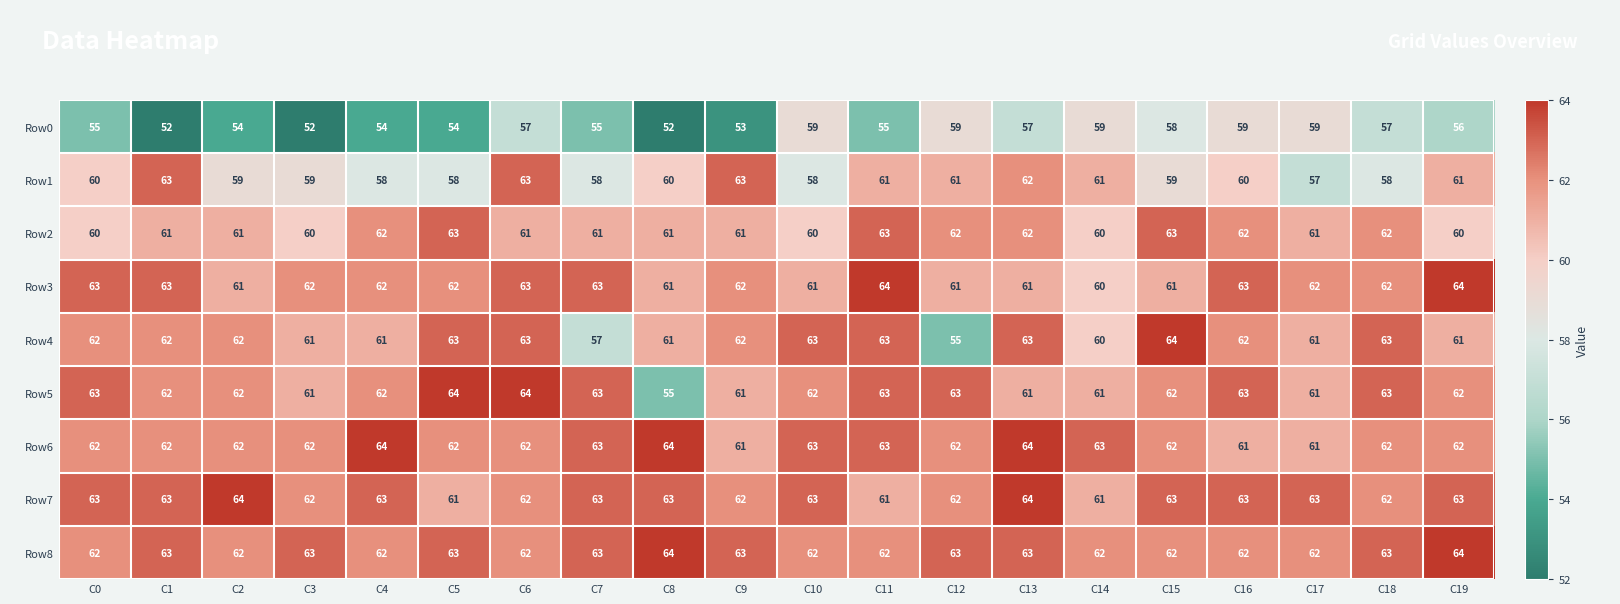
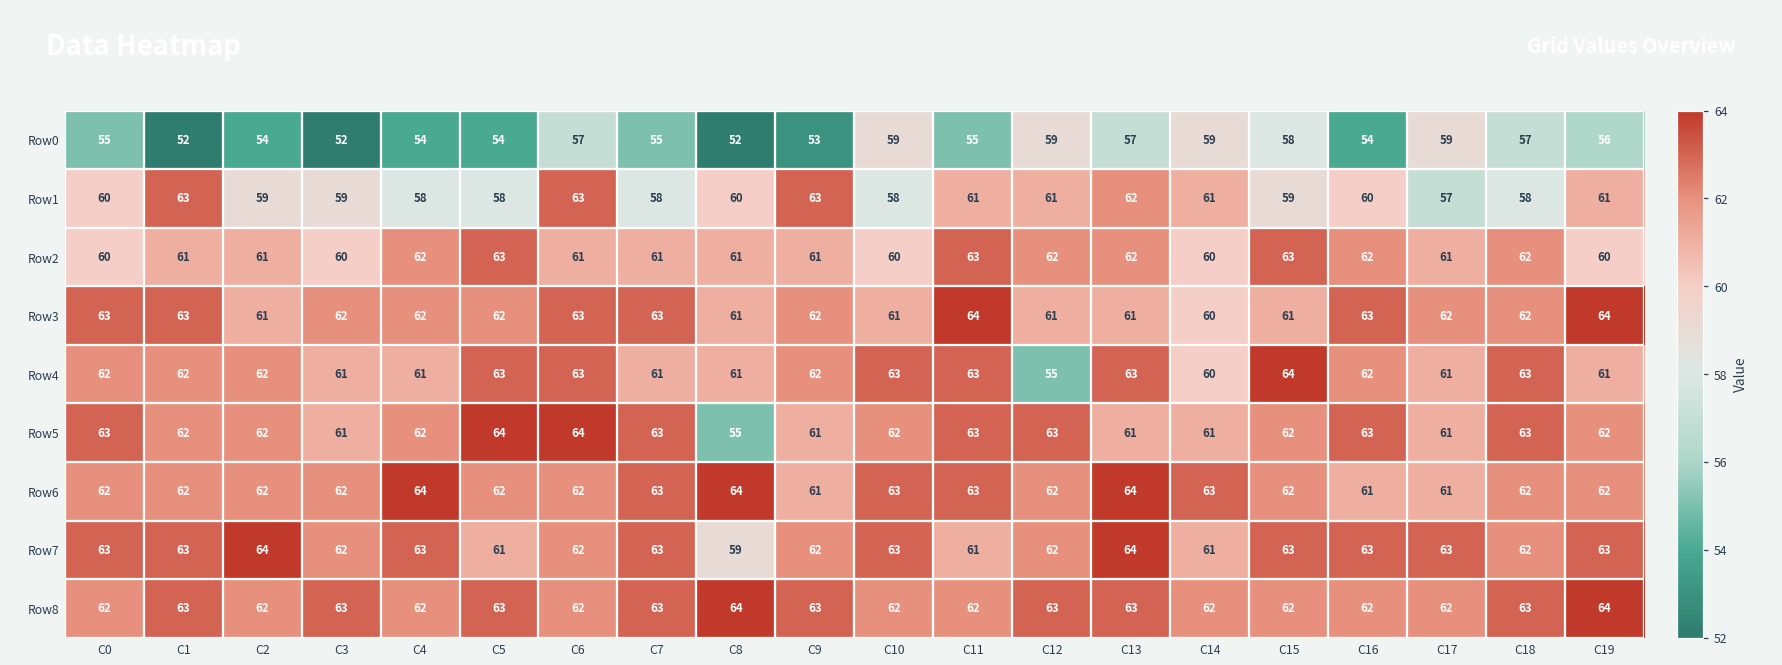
  {
    "Row0": {
      "C0": 55,
      "C1": 52,
      "C2": 54,
      "C3": 52,
      "C4": 54,
      "C5": 54,
      "C6": 57,
      "C7": 55,
      "C8": 52,
      "C9": 53,
      "C10": 59,
      "C11": 55,
      "C12": 59,
      "C13": 57,
      "C14": 59,
      "C15": 58,
-     "C16": 59,
+     "C16": 54,
      "C17": 59,
      "C18": 57,
      "C19": 56
    },
    "Row1": {
      "C0": 60,
      "C1": 63,
      "C2": 59,
      "C3": 59,
      "C4": 58,
      "C5": 58,
      "C6": 63,
      "C7": 58,
      "C8": 60,
      "C9": 63,
      "C10": 58,
      "C11": 61,
      "C12": 61,
      "C13": 62,
      "C14": 61,
      "C15": 59,
      "C16": 60,
      "C17": 57,
      "C18": 58,
      "C19": 61
    },
    "Row2": {
      "C0": 60,
      "C1": 61,
      "C2": 61,
      "C3": 60,
      "C4": 62,
      "C5": 63,
      "C6": 61,
      "C7": 61,
      "C8": 61,
      "C9": 61,
      "C10": 60,
      "C11": 63,
      "C12": 62,
      "C13": 62,
      "C14": 60,
      "C15": 63,
      "C16": 62,
      "C17": 61,
      "C18": 62,
      "C19": 60
    },
    "Row3": {
      "C0": 63,
      "C1": 63,
      "C2": 61,
      "C3": 62,
      "C4": 62,
      "C5": 62,
      "C6": 63,
      "C7": 63,
      "C8": 61,
      "C9": 62,
      "C10": 61,
      "C11": 64,
      "C12": 61,
      "C13": 61,
      "C14": 60,
      "C15": 61,
      "C16": 63,
      "C17": 62,
      "C18": 62,
      "C19": 64
    },
    "Row4": {
      "C0": 62,
      "C1": 62,
      "C2": 62,
      "C3": 61,
      "C4": 61,
      "C5": 63,
      "C6": 63,
-     "C7": 57,
+     "C7": 61,
      "C8": 61,
      "C9": 62,
      "C10": 63,
      "C11": 63,
      "C12": 55,
      "C13": 63,
      "C14": 60,
      "C15": 64,
      "C16": 62,
      "C17": 61,
      "C18": 63,
      "C19": 61
    },
    "Row5": {
      "C0": 63,
      "C1": 62,
      "C2": 62,
      "C3": 61,
      "C4": 62,
      "C5": 64,
      "C6": 64,
      "C7": 63,
      "C8": 55,
      "C9": 61,
      "C10": 62,
      "C11": 63,
      "C12": 63,
      "C13": 61,
      "C14": 61,
      "C15": 62,
      "C16": 63,
      "C17": 61,
      "C18": 63,
      "C19": 62
    },
    "Row6": {
      "C0": 62,
      "C1": 62,
      "C2": 62,
      "C3": 62,
      "C4": 64,
      "C5": 62,
      "C6": 62,
      "C7": 63,
      "C8": 64,
      "C9": 61,
      "C10": 63,
      "C11": 63,
      "C12": 62,
      "C13": 64,
      "C14": 63,
      "C15": 62,
      "C16": 61,
      "C17": 61,
      "C18": 62,
      "C19": 62
    },
    "Row7": {
      "C0": 63,
      "C1": 63,
      "C2": 64,
      "C3": 62,
      "C4": 63,
      "C5": 61,
      "C6": 62,
      "C7": 63,
-     "C8": 63,
+     "C8": 59,
      "C9": 62,
      "C10": 63,
      "C11": 61,
      "C12": 62,
      "C13": 64,
      "C14": 61,
      "C15": 63,
      "C16": 63,
      "C17": 63,
      "C18": 62,
      "C19": 63
    },
    "Row8": {
      "C0": 62,
      "C1": 63,
      "C2": 62,
      "C3": 63,
      "C4": 62,
      "C5": 63,
      "C6": 62,
      "C7": 63,
      "C8": 64,
      "C9": 63,
      "C10": 62,
      "C11": 62,
      "C12": 63,
      "C13": 63,
      "C14": 62,
      "C15": 62,
      "C16": 62,
      "C17": 62,
      "C18": 63,
      "C19": 64
    }
  }
